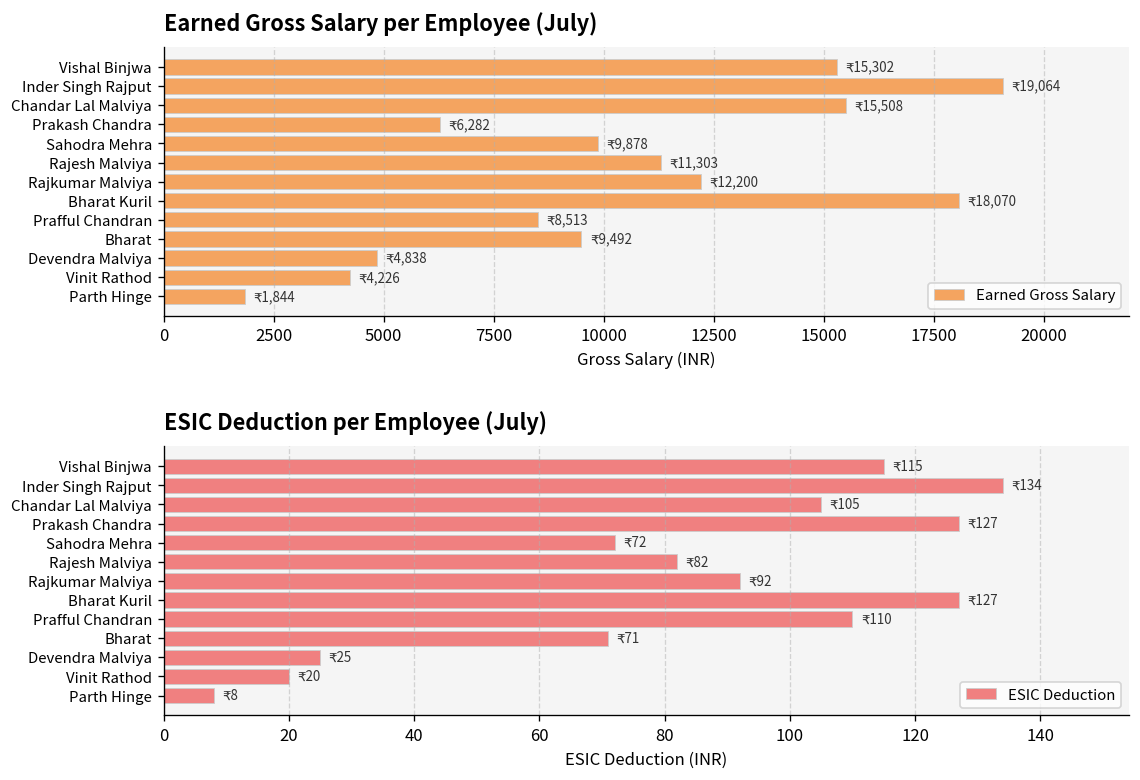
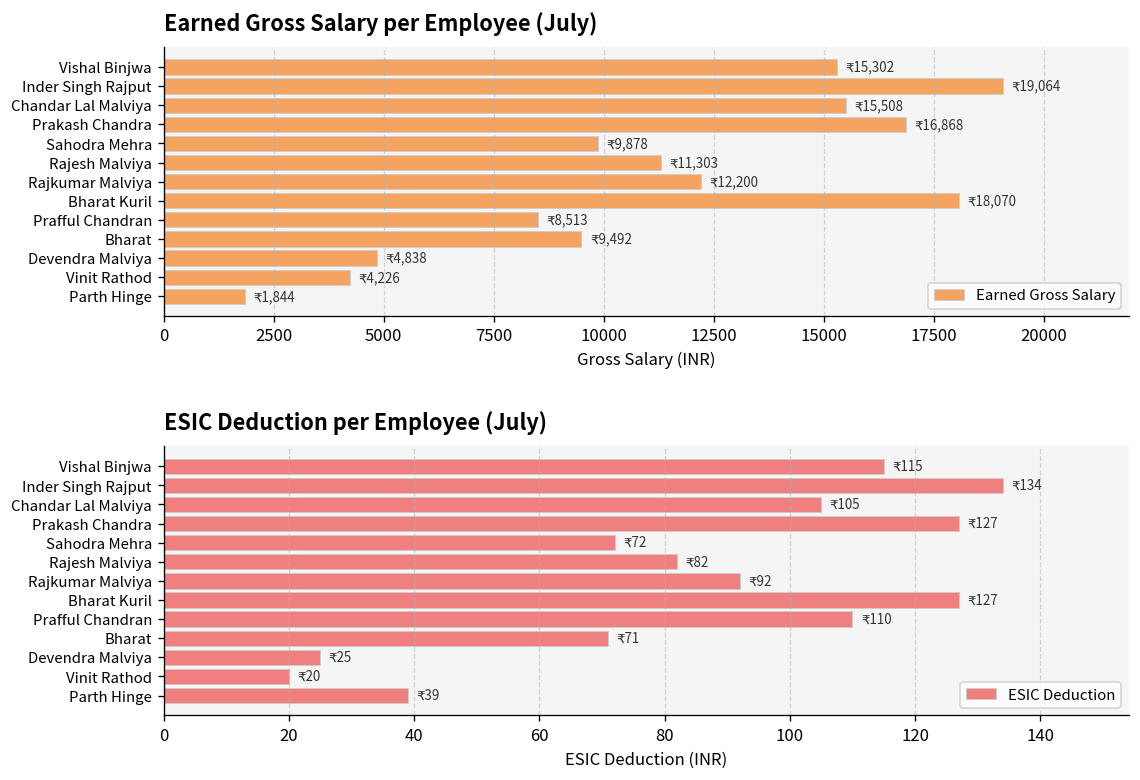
  {
    "Earned Gross Salary per Employee (July)": {
      "Vishal Binjwa": "15,302",
      "Inder Singh Rajput": "19,064",
      "Chandar Lal Malviya": "15,508",
-     "Prakash Chandra": "6,282",
+     "Prakash Chandra": "16,868",
      "Sahodra Mehra": "9,878",
      "Rajesh Malviya": "11,303",
      "Rajkumar Malviya": "12,200",
      "Bharat Kuril": "18,070",
      "Prafful Chandran": "8,513",
      "Bharat": "9,492",
      "Devendra Malviya": "4,838",
      "Vinit Rathod": "4,226",
      "Parth Hinge": "1,844"
    },
    "ESIC Deduction per Employee (July)": {
      "Vishal Binjwa": "115",
      "Inder Singh Rajput": "134",
      "Chandar Lal Malviya": "105",
      "Prakash Chandra": "127",
      "Sahodra Mehra": "72",
      "Rajesh Malviya": "82",
      "Rajkumar Malviya": "92",
      "Bharat Kuril": "127",
      "Prafful Chandran": "110",
      "Bharat": "71",
      "Devendra Malviya": "25",
      "Vinit Rathod": "20",
-     "Parth Hinge": "8"
+     "Parth Hinge": "39"
    }
  }
